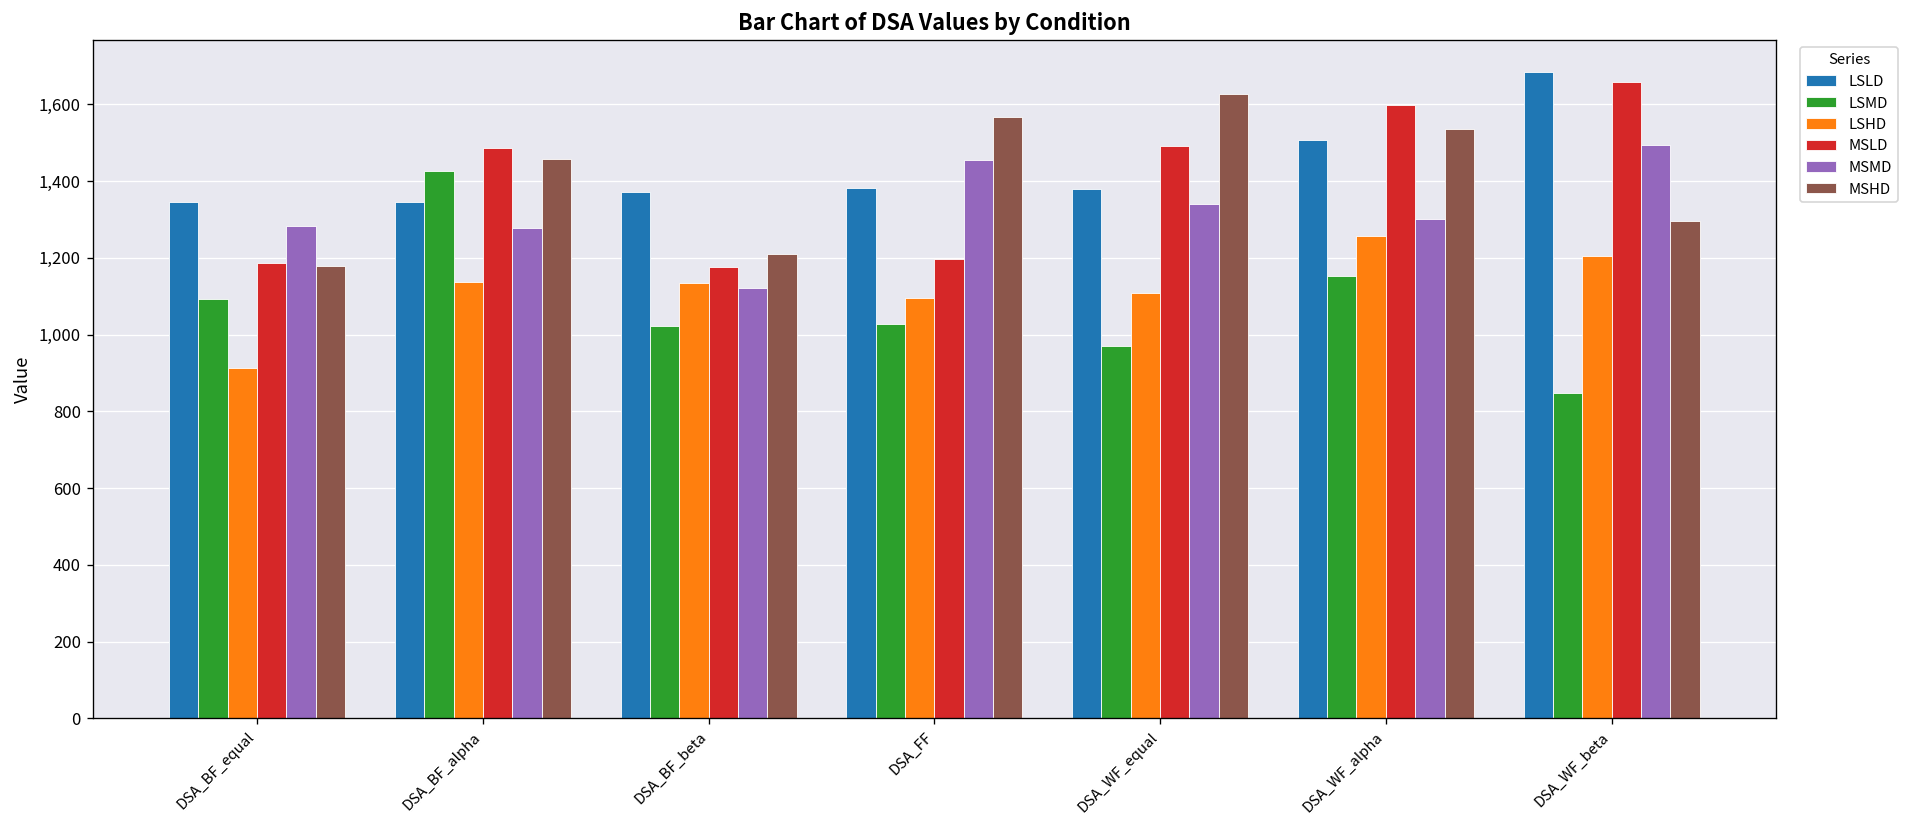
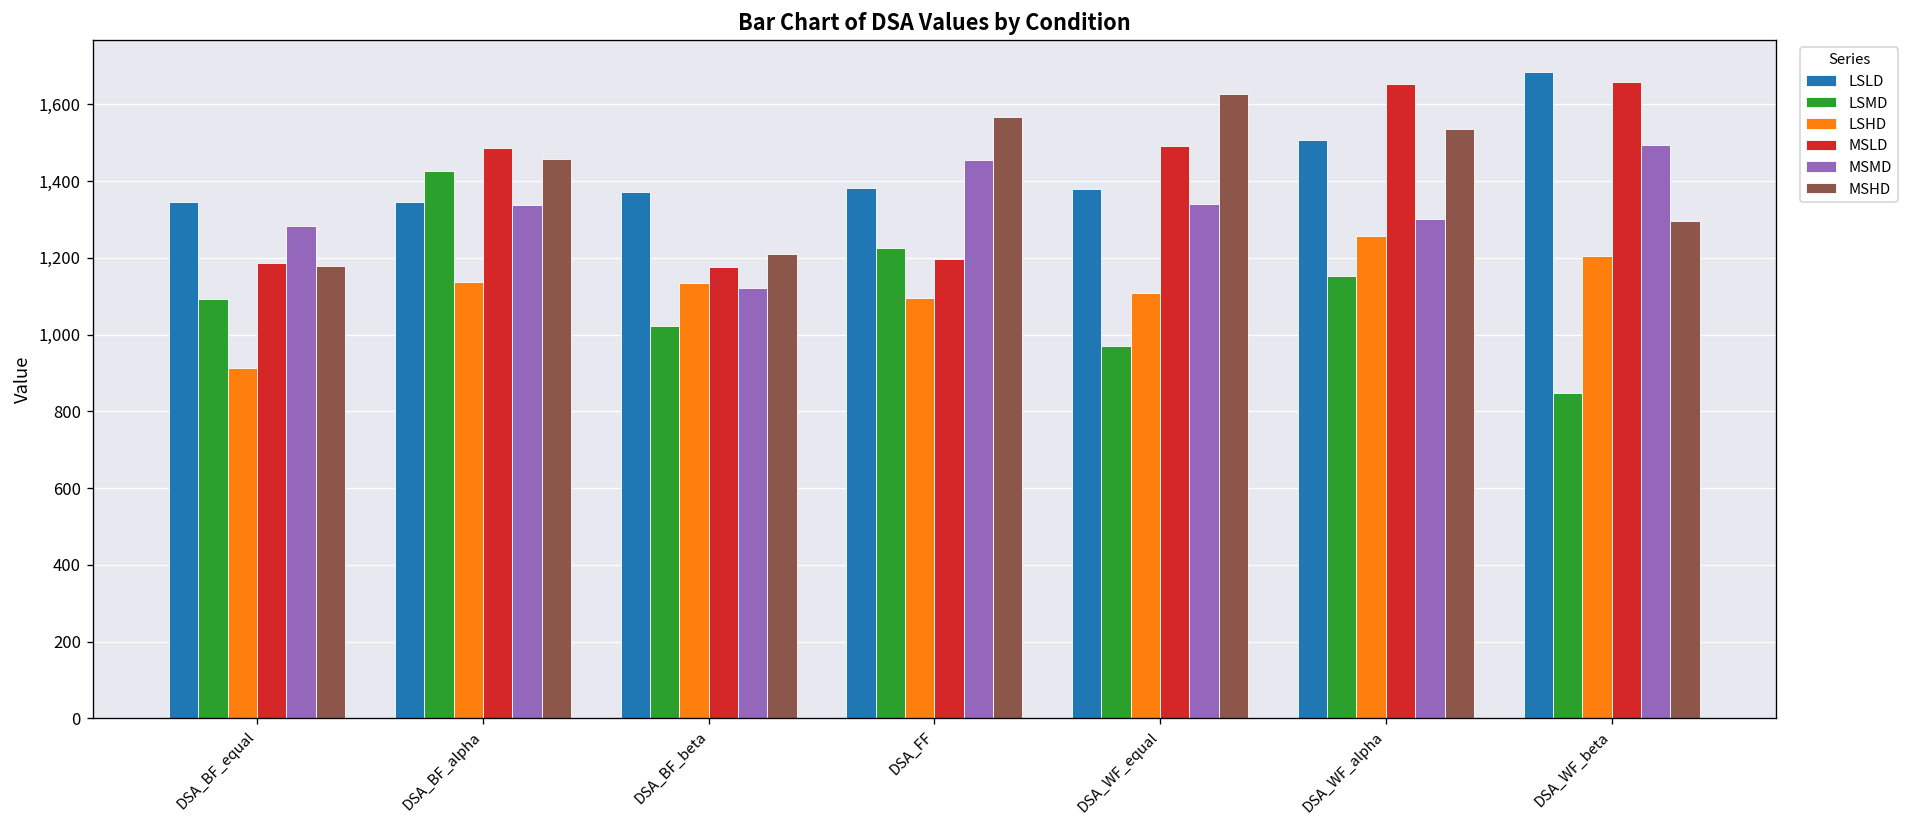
  {
    "LSLD": {
      "DSA_BF_equal": "1,340",
      "DSA_BF_alpha": "1,350",
      "DSA_BF_beta": "1,370",
      "DSA_FF": "1,380",
      "DSA_WF_equal": "1,380",
      "DSA_WF_alpha": "1,510",
      "DSA_WF_beta": "1,680"
    },
    "LSMD": {
      "DSA_BF_equal": "1,090",
      "DSA_BF_alpha": "1,430",
      "DSA_BF_beta": "1,020",
-     "DSA_FF": "1,030",
+     "DSA_FF": "1,220",
      "DSA_WF_equal": "970",
      "DSA_WF_alpha": "1,150",
      "DSA_WF_beta": "850"
    },
    "LSHD": {
      "DSA_BF_equal": "910",
      "DSA_BF_alpha": "1,140",
      "DSA_BF_beta": "1,140",
      "DSA_FF": "1,090",
      "DSA_WF_equal": "1,110",
      "DSA_WF_alpha": "1,260",
      "DSA_WF_beta": "1,210"
    },
    "MSLD": {
      "DSA_BF_equal": "1,190",
      "DSA_BF_alpha": "1,480",
      "DSA_BF_beta": "1,180",
      "DSA_FF": "1,200",
      "DSA_WF_equal": "1,490",
-     "DSA_WF_alpha": "1,600",
+     "DSA_WF_alpha": "1,650",
      "DSA_WF_beta": "1,660"
    },
    "MSMD": {
      "DSA_BF_equal": "1,280",
-     "DSA_BF_alpha": "1,280",
+     "DSA_BF_alpha": "1,340",
      "DSA_BF_beta": "1,120",
      "DSA_FF": "1,450",
      "DSA_WF_equal": "1,340",
      "DSA_WF_alpha": "1,300",
      "DSA_WF_beta": "1,490"
    },
    "MSHD": {
      "DSA_BF_equal": "1,180",
      "DSA_BF_alpha": "1,460",
      "DSA_BF_beta": "1,210",
      "DSA_FF": "1,570",
      "DSA_WF_equal": "1,630",
      "DSA_WF_alpha": "1,530",
      "DSA_WF_beta": "1,300"
    }
  }
